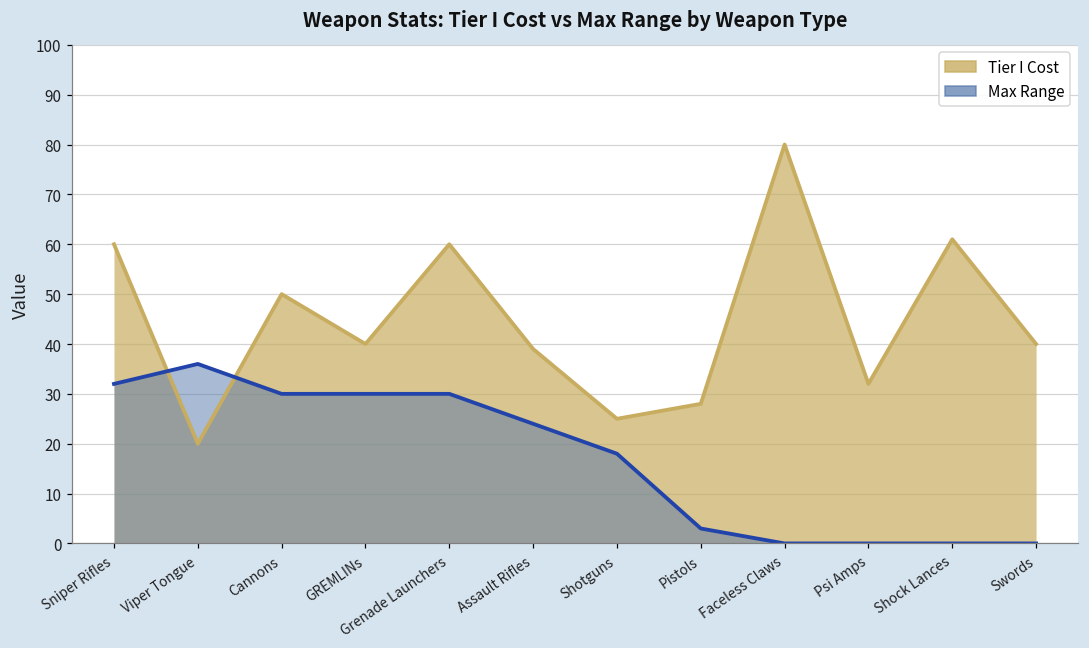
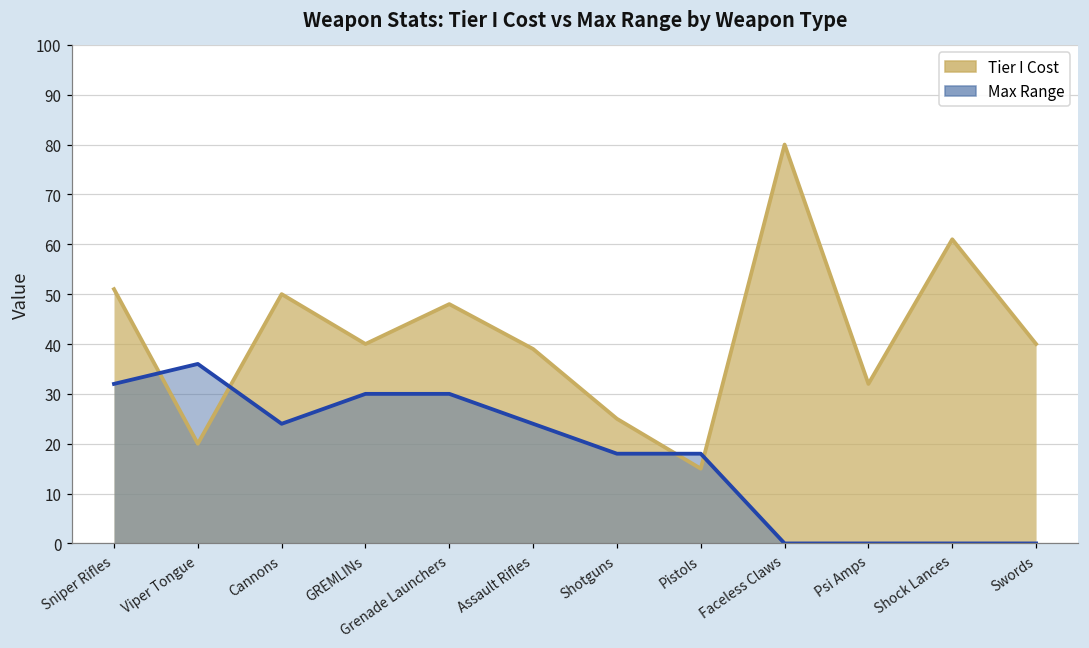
  {
    "Tier I Cost": {
-     "Sniper Rifles": 60,
+     "Sniper Rifles": 51,
      "Viper Tongue": 20,
      "Cannons": 50,
      "GREMLINs": 40,
-     "Grenade Launchers": 60,
+     "Grenade Launchers": 48,
      "Assault Rifles": 39,
      "Shotguns": 25,
-     "Pistols": 28,
+     "Pistols": 15,
      "Faceless Claws": 80,
      "Psi Amps": 32,
      "Shock Lances": 61,
      "Swords": 40
    },
    "Max Range": {
      "Sniper Rifles": 32,
      "Viper Tongue": 36,
-     "Cannons": 30,
+     "Cannons": 24,
      "GREMLINs": 30,
      "Grenade Launchers": 30,
      "Assault Rifles": 24,
      "Shotguns": 18,
-     "Pistols": 3,
+     "Pistols": 18,
      "Faceless Claws": 0,
      "Psi Amps": 0,
      "Shock Lances": 0,
      "Swords": 0
    }
  }
